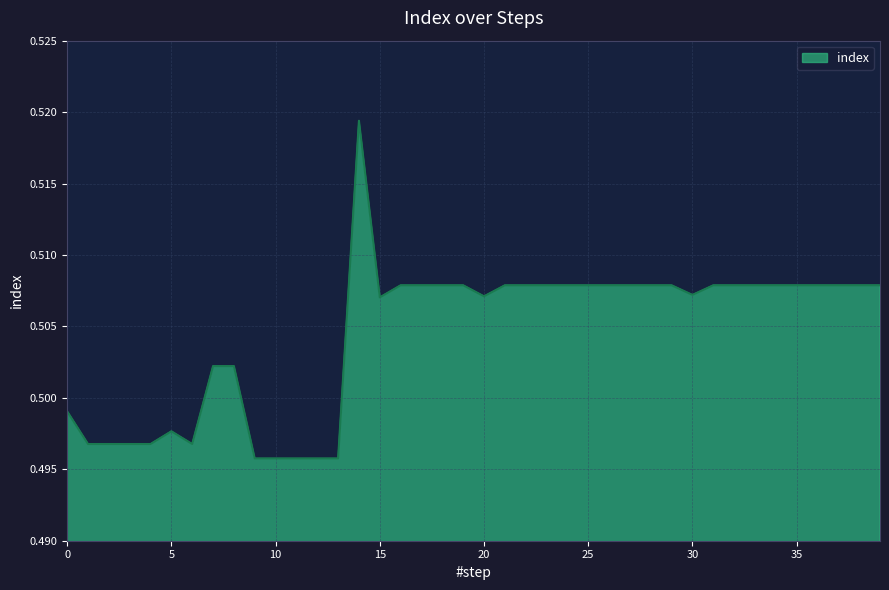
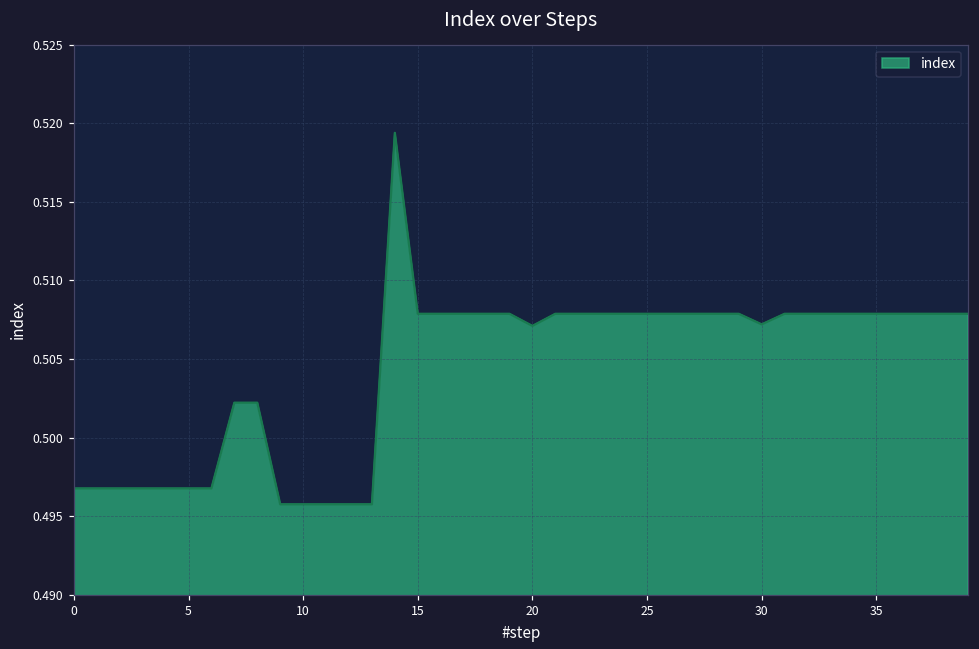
  {
-   "0": 0.4991,
-   "5": 0.4977,
+   "0": 0.4968,
+   "5": 0.4968,
    "10": 0.4958,
-   "15": 0.5070,
+   "15": 0.5079,
    "20": 0.5071,
    "25": 0.5079,
    "30": 0.5072,
    "35": 0.5079
  }
